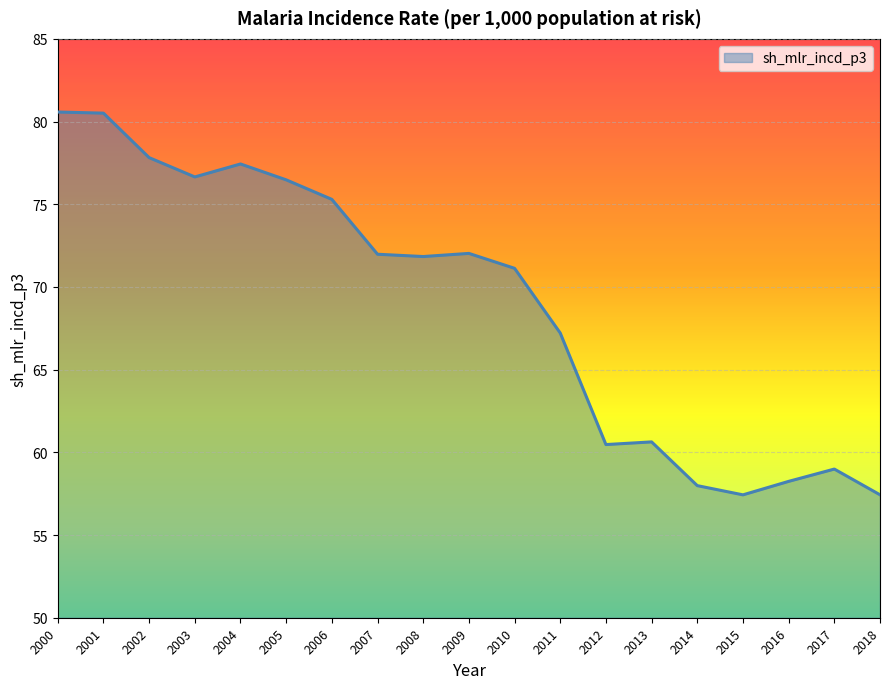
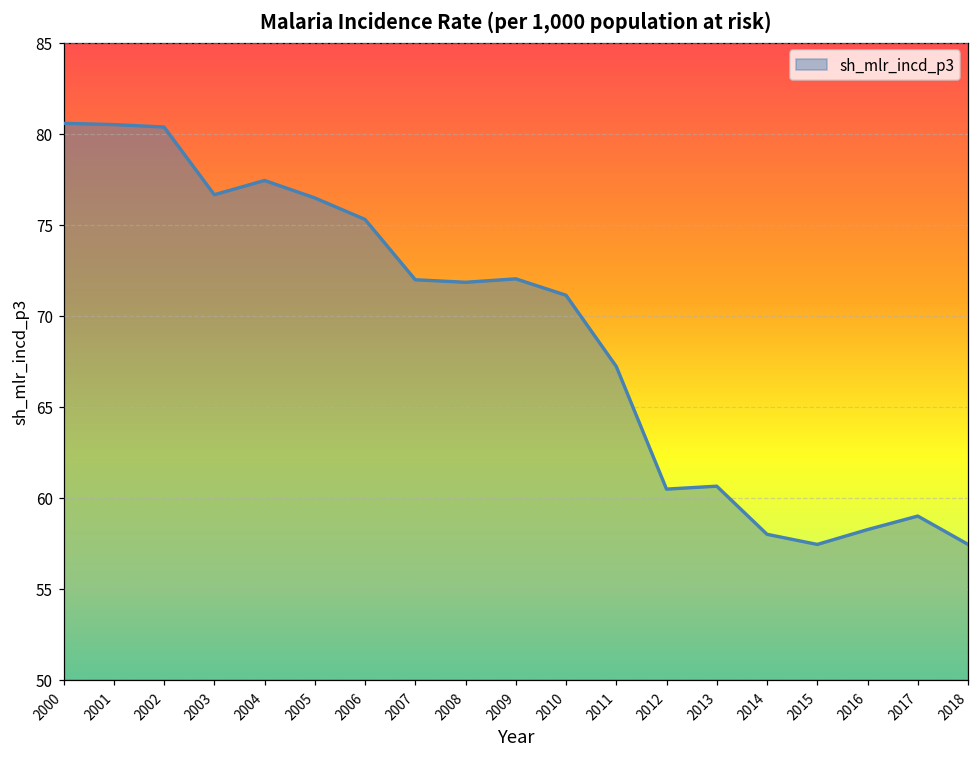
  {
    "2000": 80.6,
    "2001": 80.5,
-   "2002": 77.8,
+   "2002": 80.4,
    "2003": 76.7,
    "2004": 77.4,
    "2005": 76.5,
    "2006": 75.3,
    "2007": 72.0,
    "2008": 71.8,
    "2009": 72.0,
    "2010": 71.1,
    "2011": 67.2,
    "2012": 60.5,
    "2013": 60.6,
    "2014": 58.0,
    "2015": 57.4,
    "2016": 58.2,
    "2017": 59.0,
    "2018": 57.4
  }
